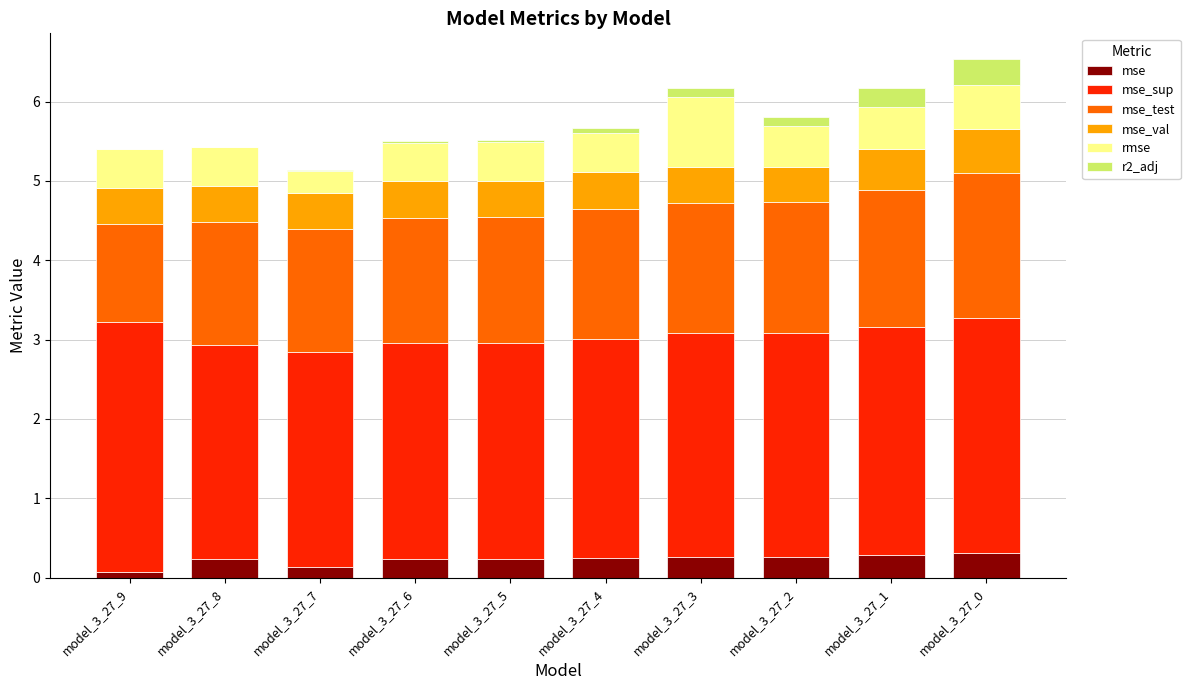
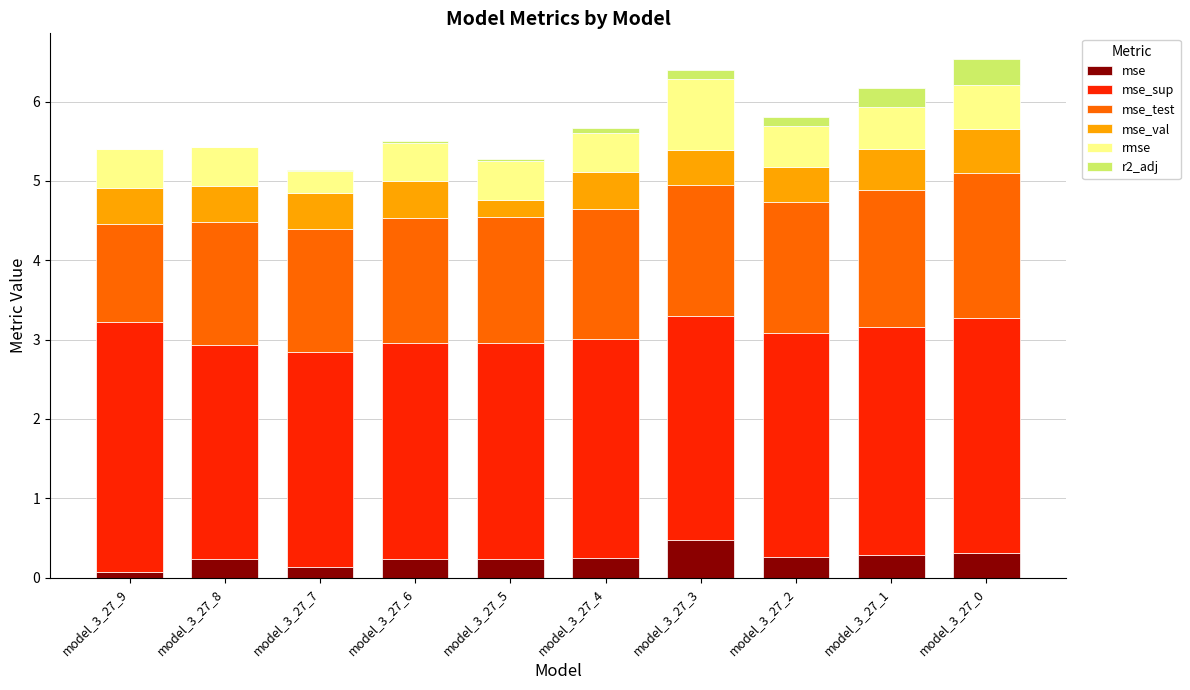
  {
    "mse": {
      "model_3_27_9": 0.1,
      "model_3_27_8": 0.2,
      "model_3_27_7": 0.1,
      "model_3_27_6": 0.2,
      "model_3_27_5": 0.2,
      "model_3_27_4": 0.2,
-     "model_3_27_3": 0.3,
+     "model_3_27_3": 0.5,
      "model_3_27_2": 0.3,
      "model_3_27_1": 0.3,
      "model_3_27_0": 0.3
    },
    "mse_sup": {
      "model_3_27_9": 3.1,
      "model_3_27_8": 2.7,
      "model_3_27_7": 2.7,
      "model_3_27_6": 2.7,
      "model_3_27_5": 2.7,
      "model_3_27_4": 2.8,
      "model_3_27_3": 2.8,
      "model_3_27_2": 2.8,
      "model_3_27_1": 2.9,
      "model_3_27_0": 3.0
    },
    "mse_test": {
      "model_3_27_9": 1.2,
      "model_3_27_8": 1.5,
      "model_3_27_7": 1.6,
      "model_3_27_6": 1.6,
      "model_3_27_5": 1.6,
      "model_3_27_4": 1.6,
      "model_3_27_3": 1.6,
      "model_3_27_2": 1.7,
      "model_3_27_1": 1.7,
      "model_3_27_0": 1.8
    },
    "mse_val": {
      "model_3_27_9": 0.5,
      "model_3_27_8": 0.5,
      "model_3_27_7": 0.5,
      "model_3_27_6": 0.5,
-     "model_3_27_5": 0.5,
+     "model_3_27_5": 0.2,
      "model_3_27_4": 0.5,
      "model_3_27_3": 0.4,
      "model_3_27_2": 0.4,
      "model_3_27_1": 0.5,
      "model_3_27_0": 0.6
    },
    "rmse": {
      "model_3_27_9": 0.5,
      "model_3_27_8": 0.5,
      "model_3_27_7": 0.3,
      "model_3_27_6": 0.5,
      "model_3_27_5": 0.5,
      "model_3_27_4": 0.5,
      "model_3_27_3": 0.9,
      "model_3_27_2": 0.5,
      "model_3_27_1": 0.5,
      "model_3_27_0": 0.6
    },
    "r2_adj": {
      "model_3_27_4": 0.1,
      "model_3_27_3": 0.1,
      "model_3_27_2": 0.1,
      "model_3_27_1": 0.2,
      "model_3_27_0": 0.3
    }
  }
